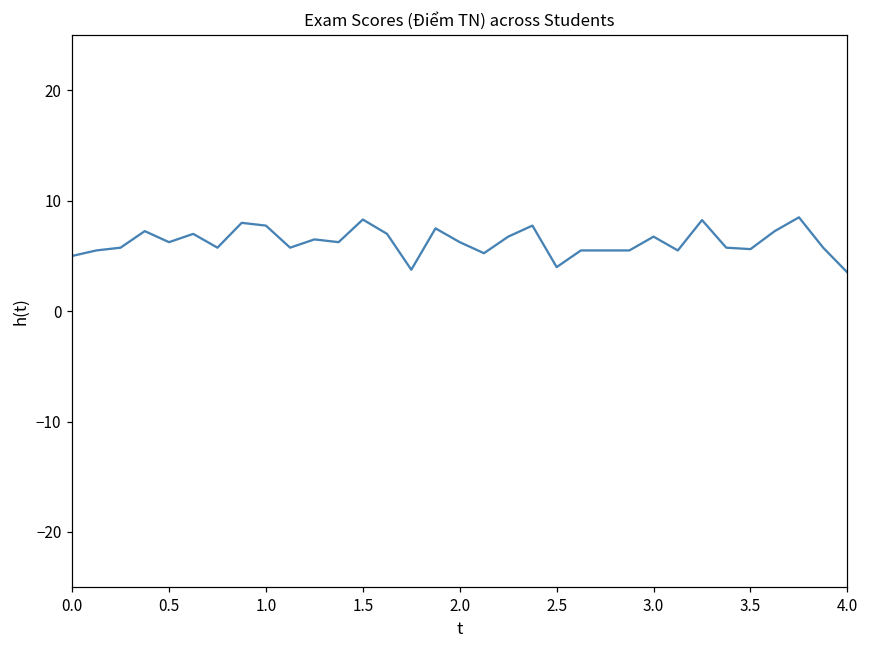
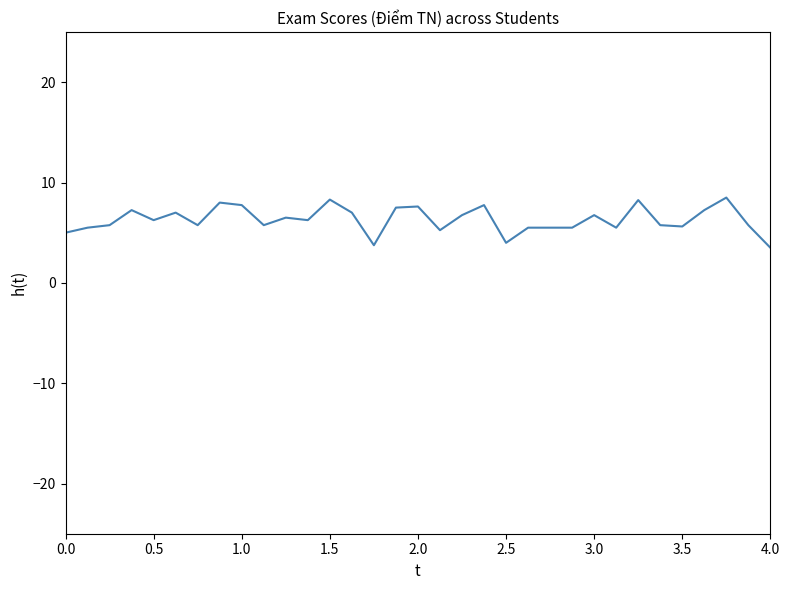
  {
    "0.0": 5.0,
    "0.5": 6.3,
    "1.0": 7.8,
    "1.5": 8.3,
-   "2.0": 6.3,
+   "2.0": 7.6,
    "2.5": 4.0,
    "3.0": 6.8,
    "3.5": 5.6,
    "4.0": 3.5
  }
